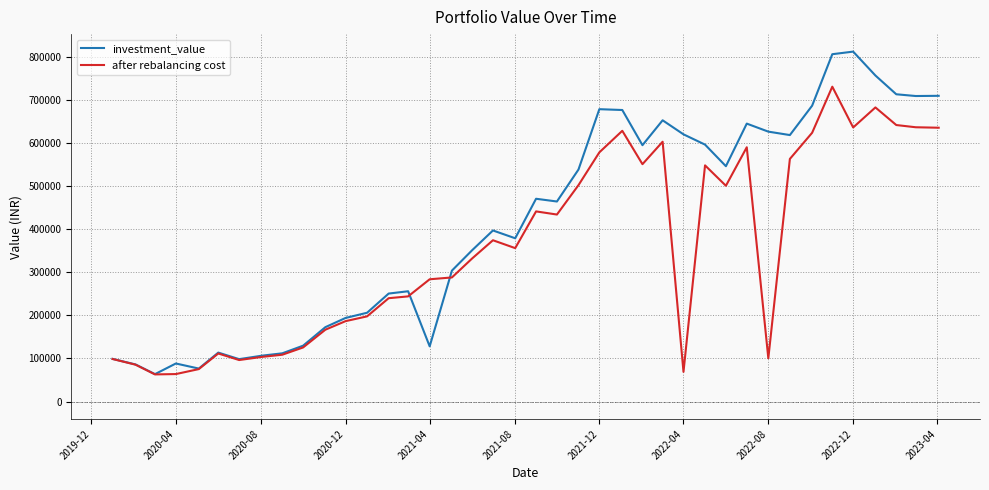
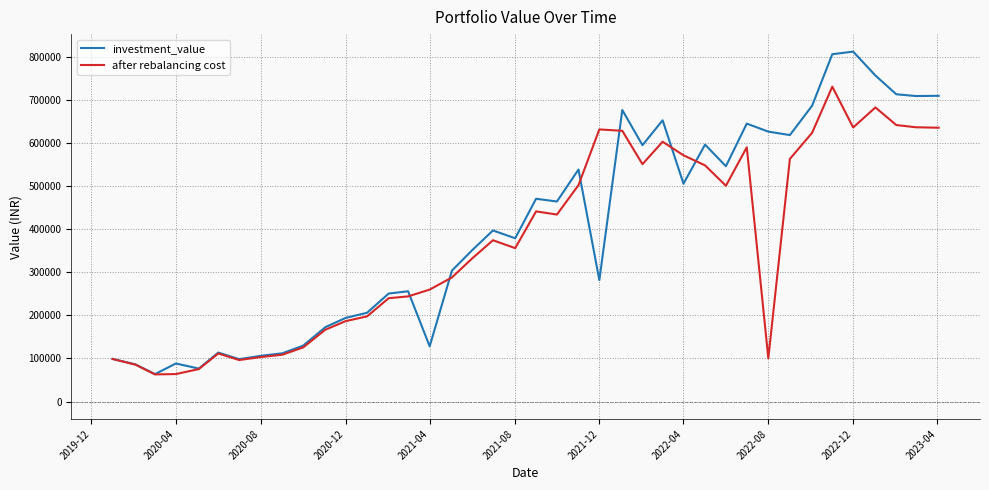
  {
    "investment_value": {
      "2020-04": 90000,
      "2020-12": 190000,
      "2021-04": 130000,
-     "2021-12": 680000,
-     "2022-04": 620000,
+     "2021-12": 280000,
+     "2022-04": 510000,
      "2022-08": 630000,
      "2022-12": 810000
    },
    "after rebalancing cost": {
      "2020-04": 60000,
      "2020-12": 190000,
-     "2021-04": 280000,
-     "2021-12": 580000,
-     "2022-04": 70000,
+     "2021-04": 260000,
+     "2021-12": 630000,
+     "2022-04": 570000,
      "2022-08": 100000,
      "2022-12": 640000
    }
  }
